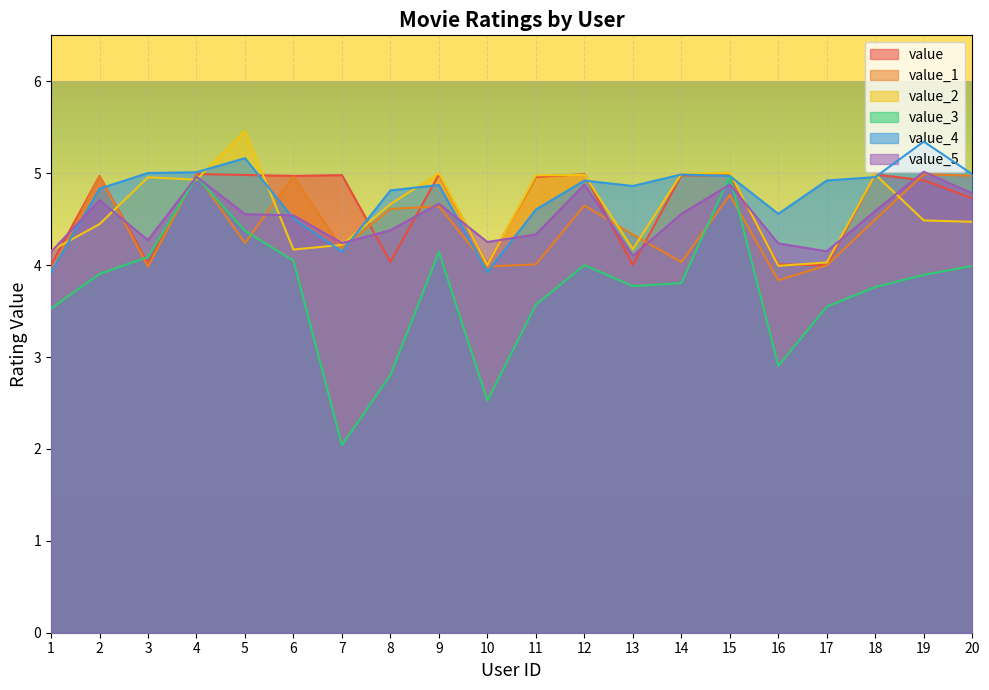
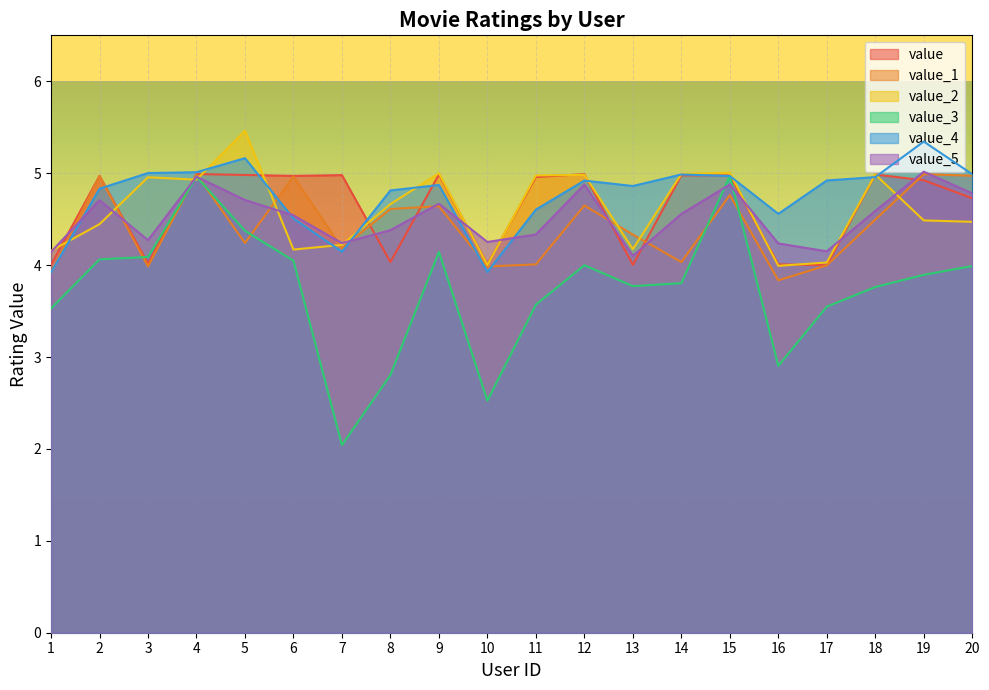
  {
    "value_2": {
      "2": 4.4,
      "3": 5.0,
      "4": 4.9,
      "5": 5.5,
      "6": 4.2,
      "8": 4.7,
      "13": 4.2,
      "15": 5.0,
      "17": 4.0,
      "19": 4.5,
      "20": 4.5
    },
    "value_3": {
      "1": 3.5,
-     "2": 3.9,
+     "2": 4.1,
      "3": 4.1,
      "5": 4.4,
      "6": 4.0,
      "7": 2.0,
      "8": 2.8,
      "9": 4.1,
      "10": 2.5,
      "11": 3.6,
      "12": 4.0,
      "13": 3.8,
      "14": 3.8,
      "16": 2.9,
      "17": 3.5,
      "18": 3.8,
      "19": 3.9,
      "20": 4.0
    },
    "value_4": {
      "2": 4.8,
      "3": 5.0,
      "5": 5.2,
      "6": 4.5,
      "7": 4.1,
      "8": 4.8,
      "9": 4.9,
      "10": 3.9,
      "11": 4.6,
      "12": 4.9,
      "13": 4.9,
      "16": 4.6,
      "17": 4.9,
      "18": 5.0
    },
    "value_5": {
      "2": 4.7,
      "3": 4.3,
-     "5": 4.6,
+     "5": 4.7,
      "6": 4.5,
      "8": 4.4,
      "9": 4.7,
      "10": 4.3,
      "11": 4.3,
      "12": 4.9,
      "13": 4.1,
      "14": 4.6,
      "15": 4.9,
      "16": 4.2,
      "17": 4.1,
      "18": 4.6,
      "20": 4.8
    }
  }
